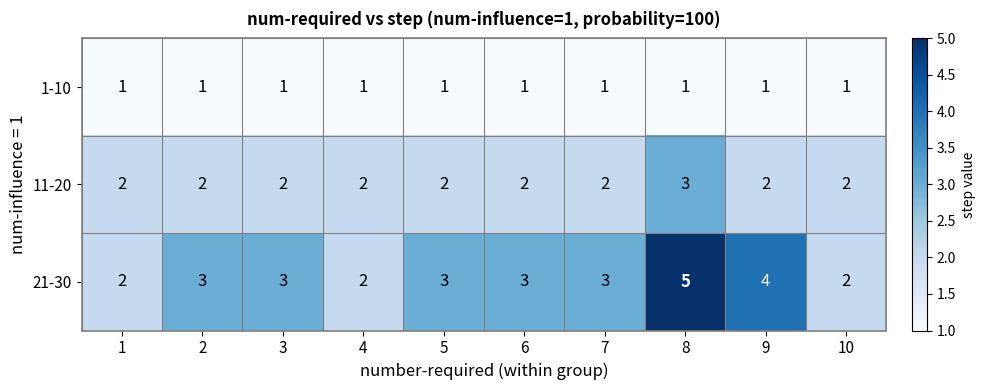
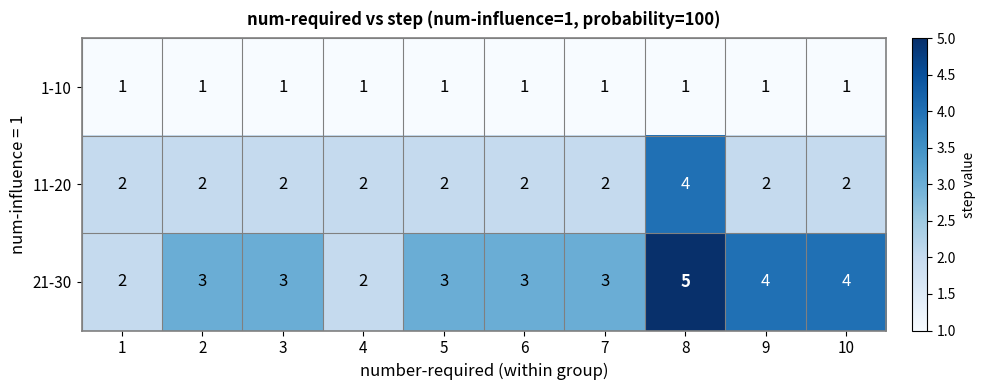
  {
    "1-10": {
      "1": 1,
      "2": 1,
      "3": 1,
      "4": 1,
      "5": 1,
      "6": 1,
      "7": 1,
      "8": 1,
      "9": 1,
      "10": 1
    },
    "11-20": {
      "1": 2,
      "2": 2,
      "3": 2,
      "4": 2,
      "5": 2,
      "6": 2,
      "7": 2,
-     "8": 3,
+     "8": 4,
      "9": 2,
      "10": 2
    },
    "21-30": {
      "1": 2,
      "2": 3,
      "3": 3,
      "4": 2,
      "5": 3,
      "6": 3,
      "7": 3,
      "8": 5,
      "9": 4,
-     "10": 2
+     "10": 4
    }
  }
